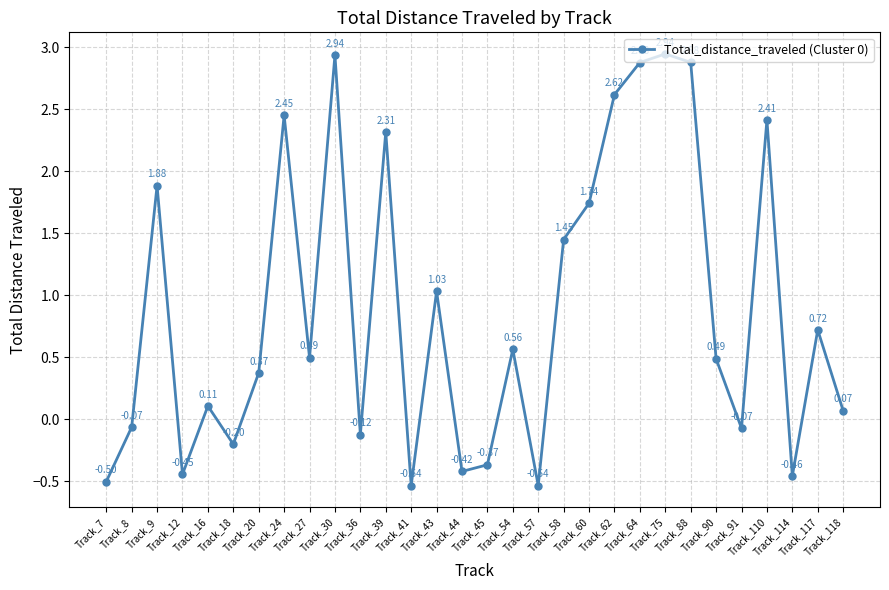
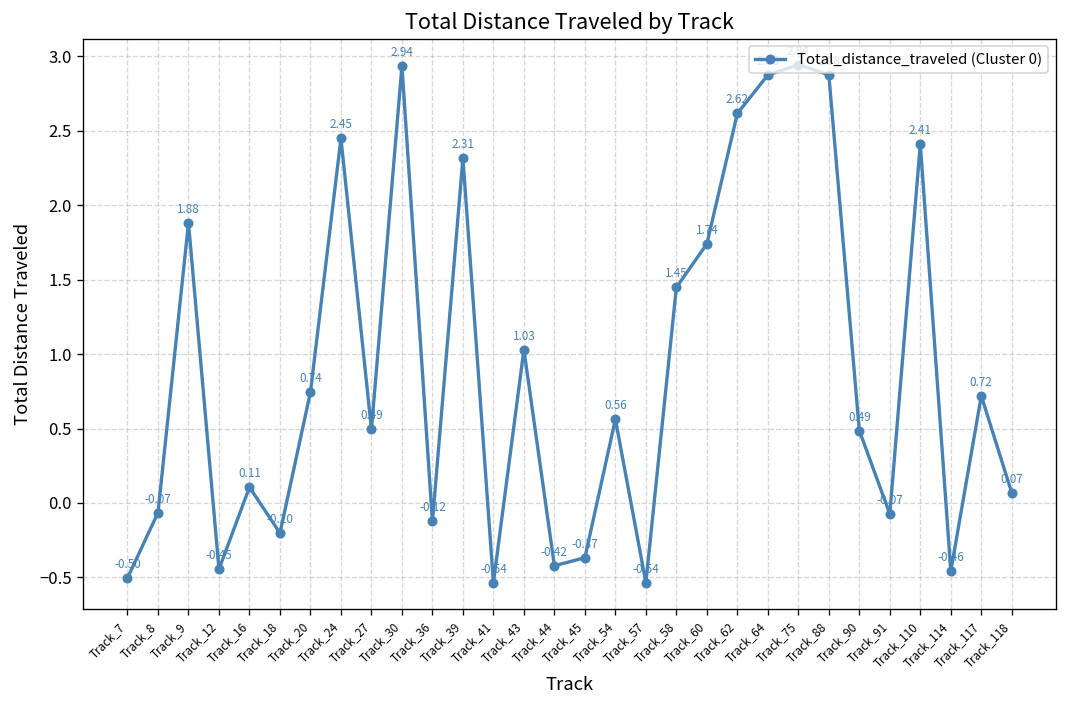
  {
    "Track_7": -0.50,
    "Track_8": -0.07,
    "Track_9": 1.88,
    "Track_12": -0.45,
    "Track_16": 0.11,
    "Track_18": -0.20,
-   "Track_20": 0.37,
+   "Track_20": 0.74,
    "Track_24": 2.45,
    "Track_27": 0.49,
    "Track_30": 2.94,
    "Track_36": -0.12,
    "Track_39": 2.31,
    "Track_41": -0.54,
    "Track_43": 1.03,
    "Track_44": -0.42,
    "Track_45": -0.37,
    "Track_54": 0.56,
    "Track_57": -0.54,
    "Track_58": 1.45,
    "Track_60": 1.74,
    "Track_62": 2.62,
    "Track_90": 0.49,
    "Track_91": -0.07,
    "Track_110": 2.41,
    "Track_114": -0.46,
    "Track_117": 0.72,
    "Track_118": 0.07
  }
